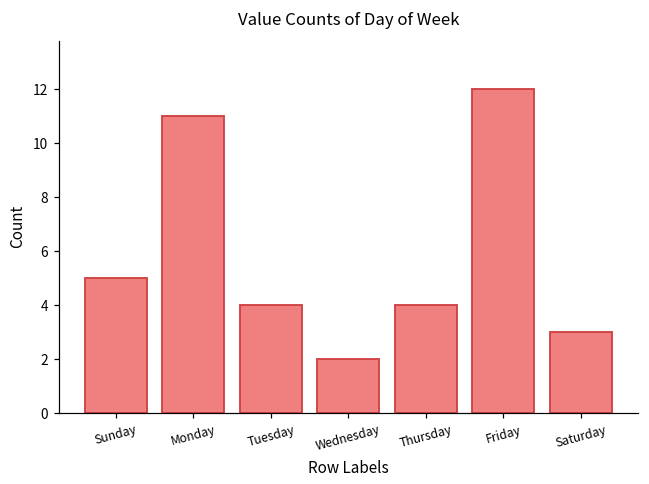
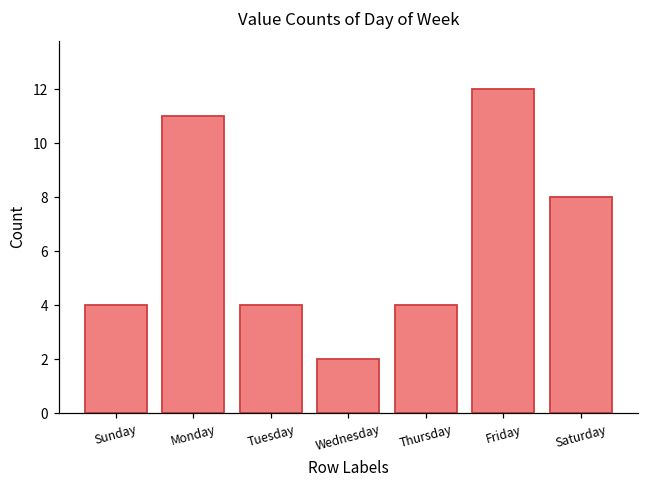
  {
-   "Sunday": 5,
+   "Sunday": 4,
    "Monday": 11,
    "Tuesday": 4,
    "Wednesday": 2,
    "Thursday": 4,
    "Friday": 12,
-   "Saturday": 3
+   "Saturday": 8
  }
